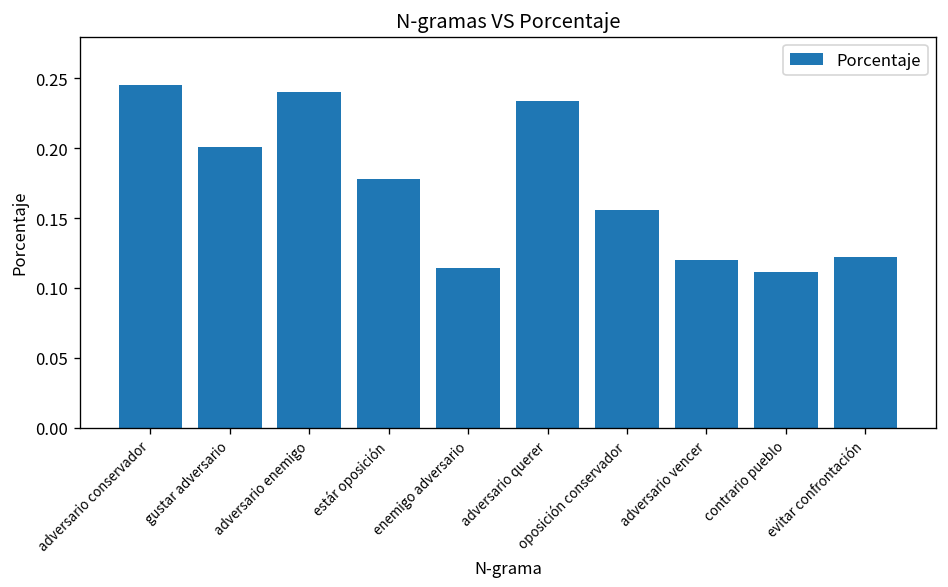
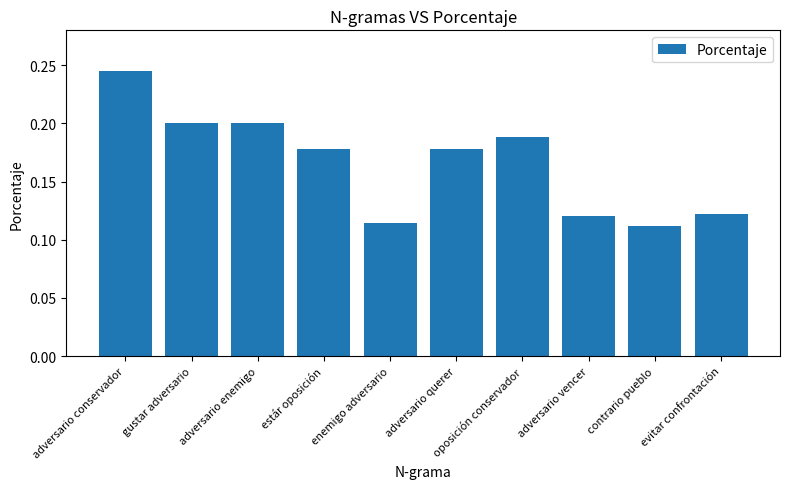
  {
    "adversario conservador": 0.245,
    "gustar adversario": 0.201,
-   "adversario enemigo": 0.241,
+   "adversario enemigo": 0.201,
    "estár oposición": 0.178,
    "enemigo adversario": 0.114,
-   "adversario querer": 0.234,
-   "oposición conservador": 0.156,
+   "adversario querer": 0.178,
+   "oposición conservador": 0.188,
    "adversario vencer": 0.120,
    "contrario pueblo": 0.111,
    "evitar confrontación": 0.122
  }
